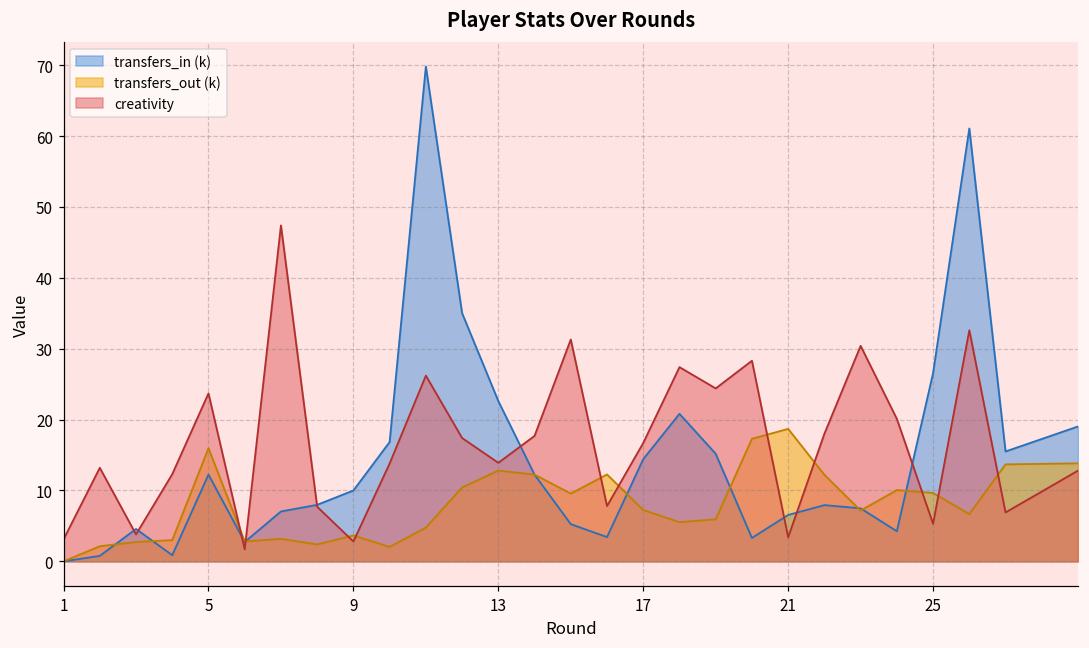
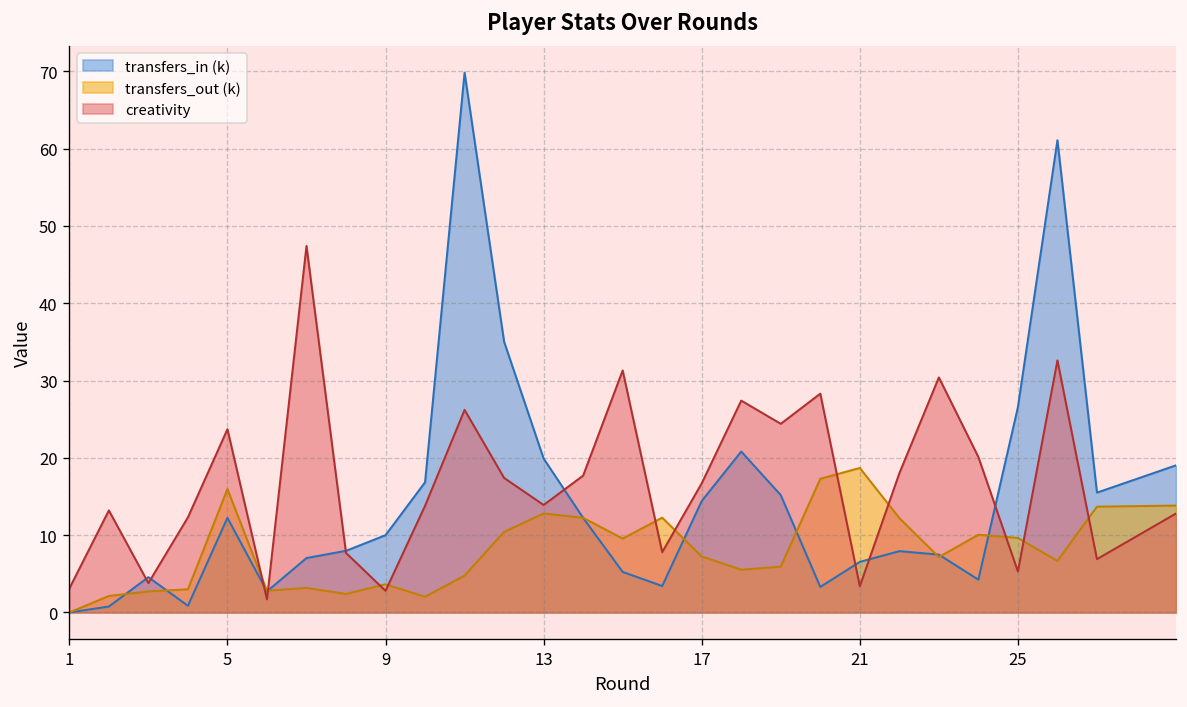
  {
    "transfers_in (k)": {
      "5": 12,
      "9": 10,
-     "13": 23,
+     "13": 20,
      "17": 14,
      "21": 7,
      "25": 27
    },
    "transfers_out (k)": {
      "5": 16,
      "9": 4,
      "13": 13,
      "17": 7,
      "21": 19,
      "25": 10
    },
    "creativity": {
      "1": 3,
      "5": 24,
      "9": 3,
      "13": 14,
      "17": 17,
      "21": 3,
      "25": 5
    }
  }
